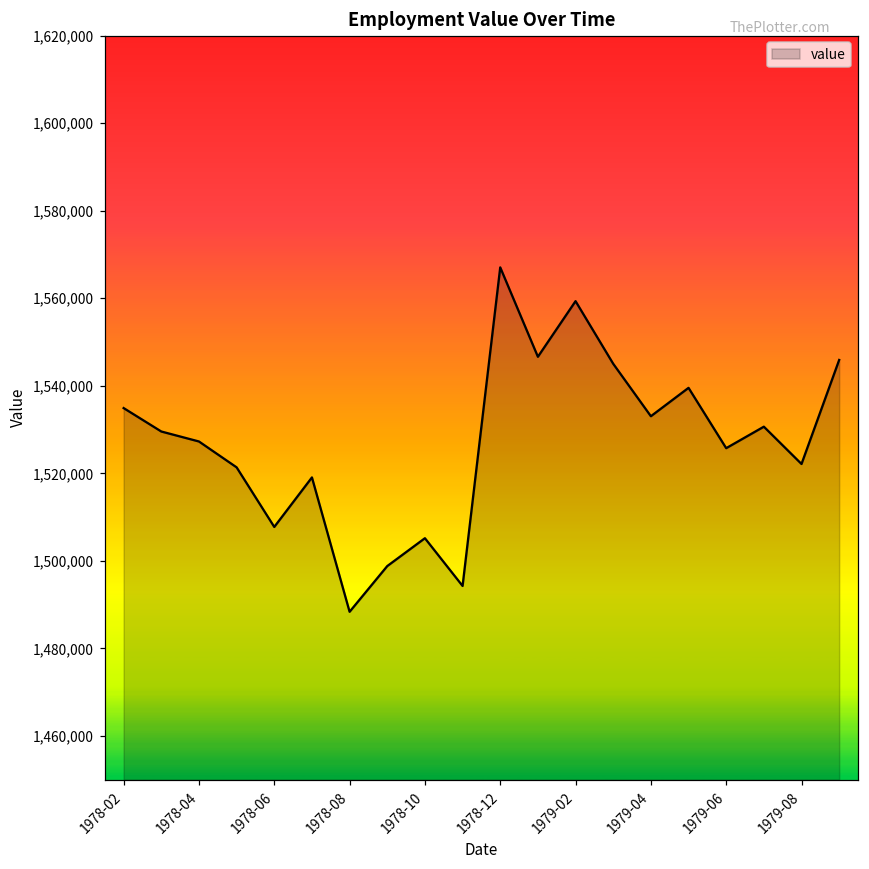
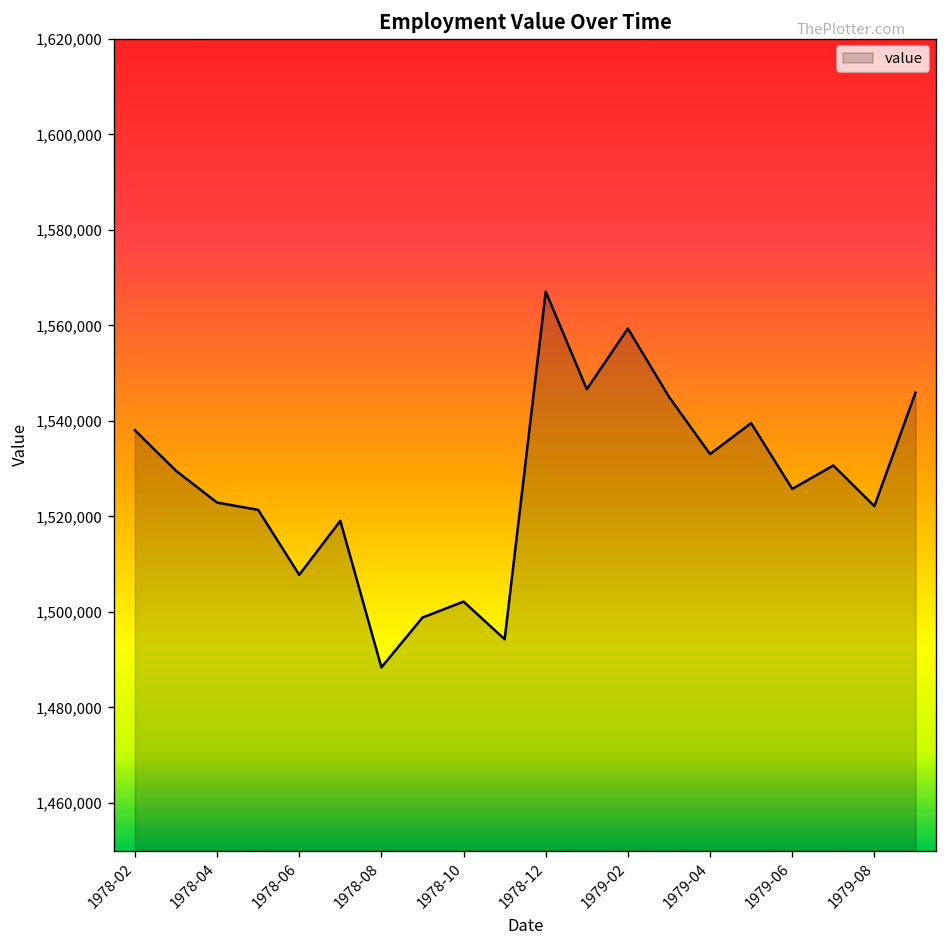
  {
-   "1978-02": "1,535,000",
-   "1978-04": "1,527,000",
+   "1978-02": "1,538,000",
+   "1978-04": "1,523,000",
    "1978-06": "1,508,000",
    "1978-08": "1,488,000",
-   "1978-10": "1,505,000",
+   "1978-10": "1,502,000",
    "1978-12": "1,567,000",
    "1979-02": "1,559,000",
    "1979-04": "1,533,000",
    "1979-06": "1,526,000",
    "1979-08": "1,522,000"
  }
